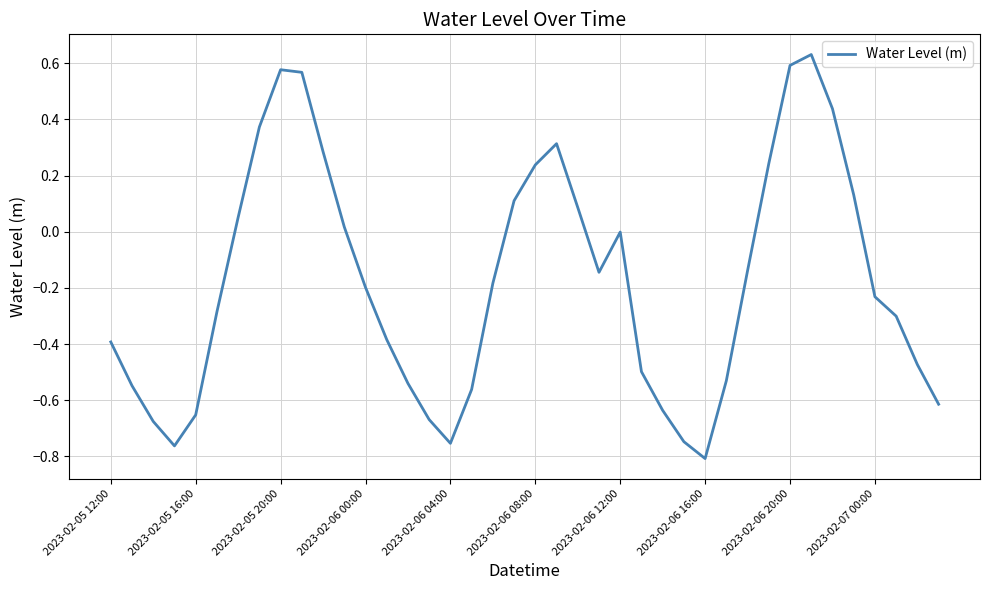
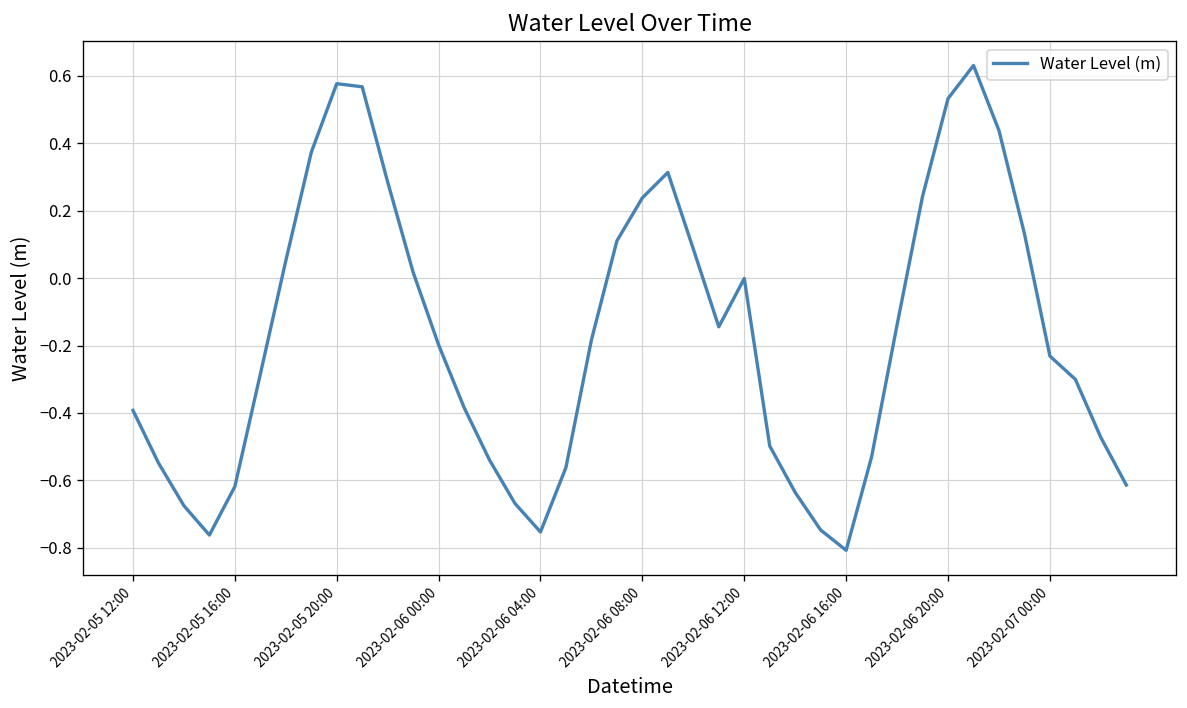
  {
    "2023-02-05 12:00": -0.39,
-   "2023-02-05 16:00": -0.65,
+   "2023-02-05 16:00": -0.62,
    "2023-02-05 20:00": 0.58,
    "2023-02-06 00:00": -0.20,
    "2023-02-06 04:00": -0.75,
    "2023-02-06 08:00": 0.24,
    "2023-02-06 12:00": 0.00,
    "2023-02-06 16:00": -0.81,
-   "2023-02-06 20:00": 0.59,
+   "2023-02-06 20:00": 0.53,
    "2023-02-07 00:00": -0.23
  }
